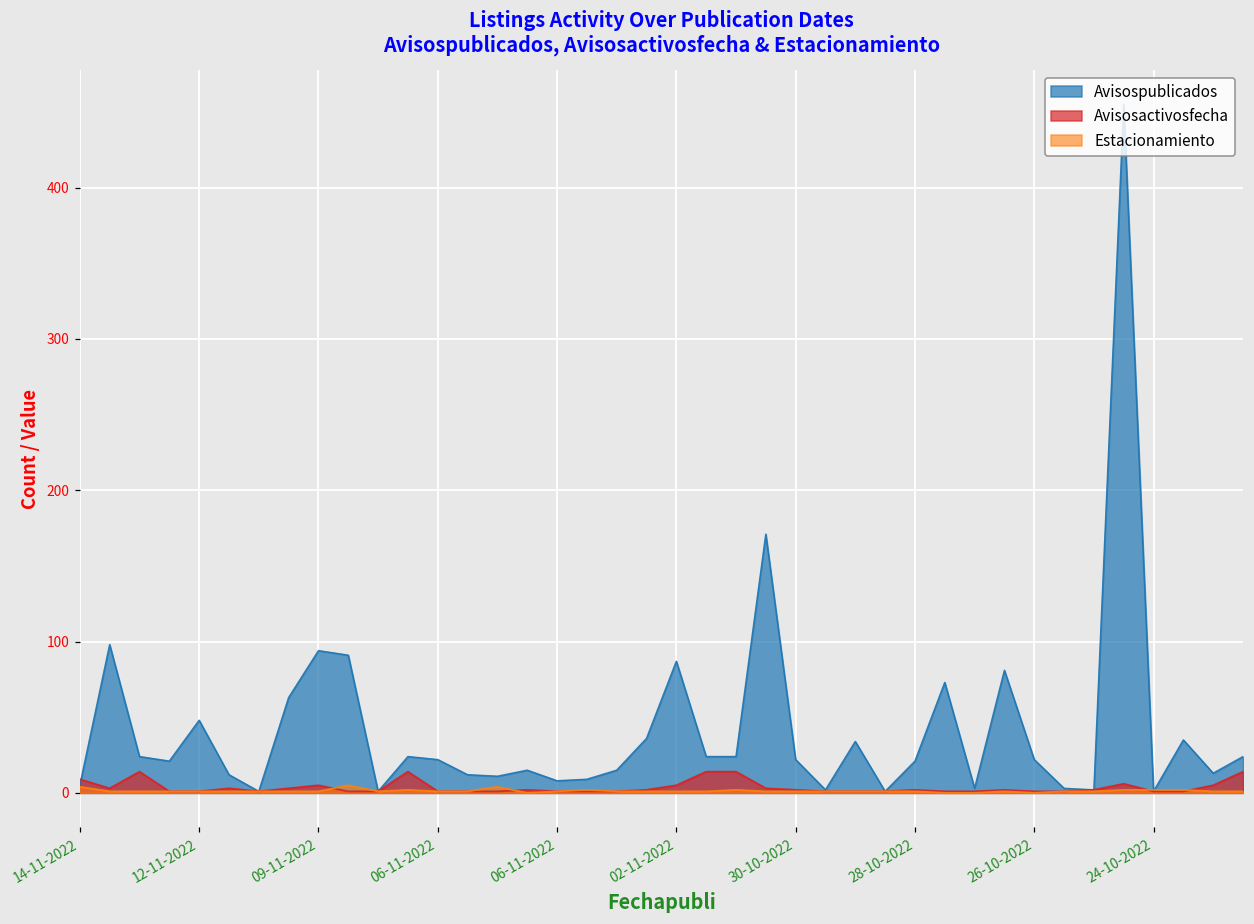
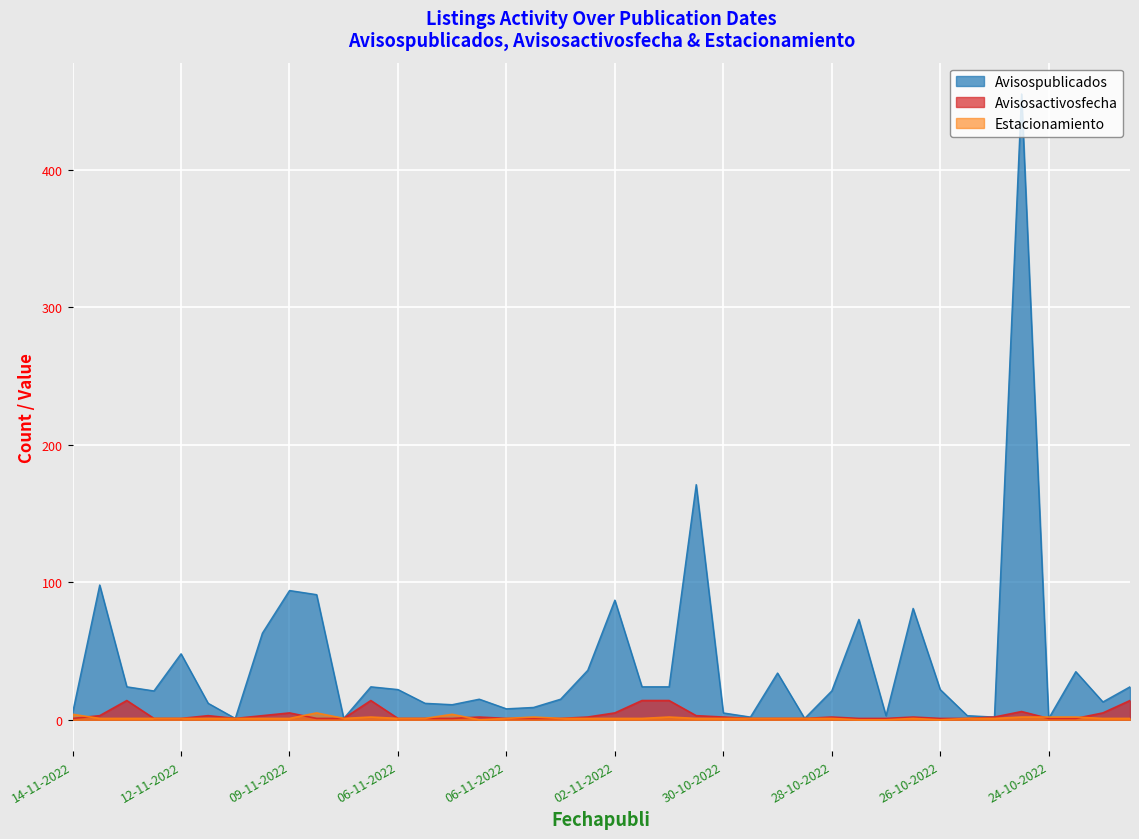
  {
    "Avisospublicados": {
-     "30-10-2022": 22
+     "30-10-2022": 5
    },
    "Avisosactivosfecha": {
-     "14-11-2022": 9
+     "14-11-2022": 1
    }
  }
